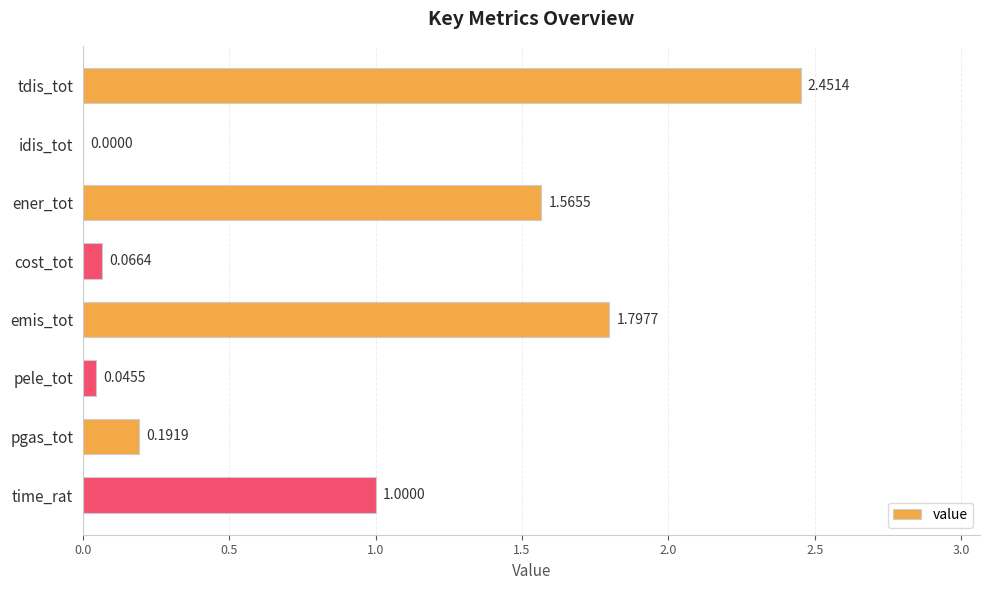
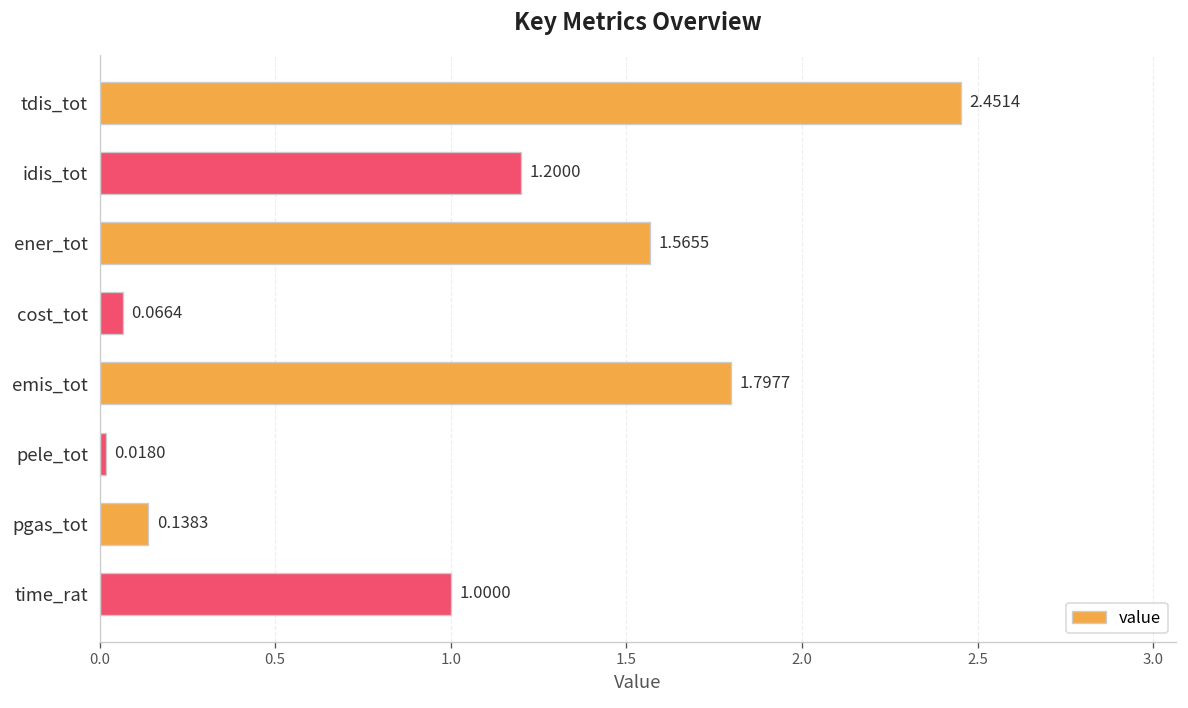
  {
    "tdis_tot": 2.4514,
-   "idis_tot": 0.0000,
+   "idis_tot": 1.2000,
    "ener_tot": 1.5655,
    "cost_tot": 0.0664,
    "emis_tot": 1.7977,
-   "pele_tot": 0.0455,
-   "pgas_tot": 0.1919,
+   "pele_tot": 0.0180,
+   "pgas_tot": 0.1383,
    "time_rat": 1.0000
  }
